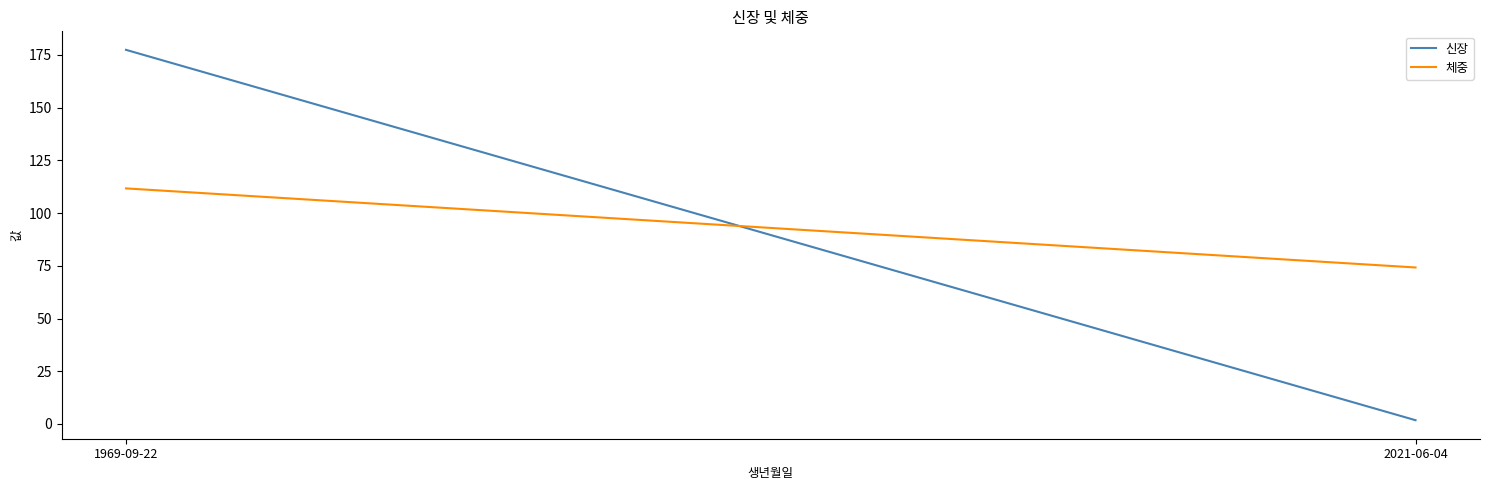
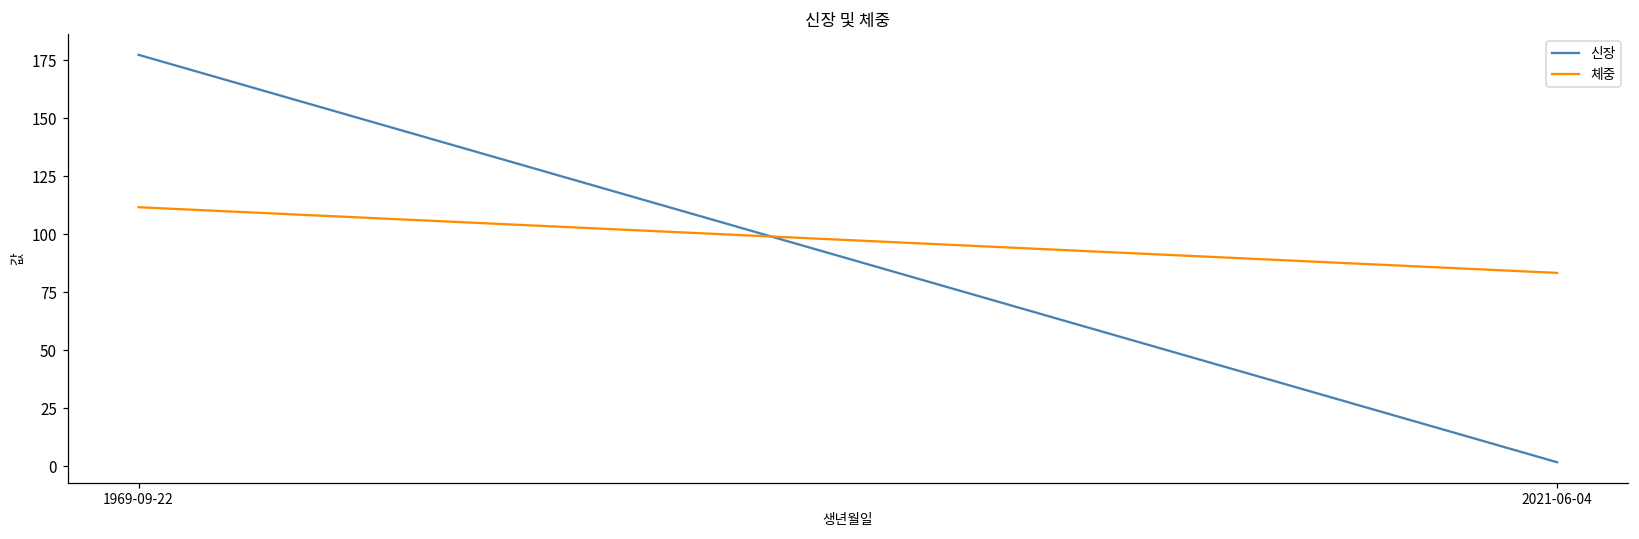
  {
    "신장": {
      "1969-09-22": 177,
      "2021-06-04": 2
    },
    "체중": {
      "1969-09-22": 112,
-     "2021-06-04": 74
+     "2021-06-04": 83
    }
  }
